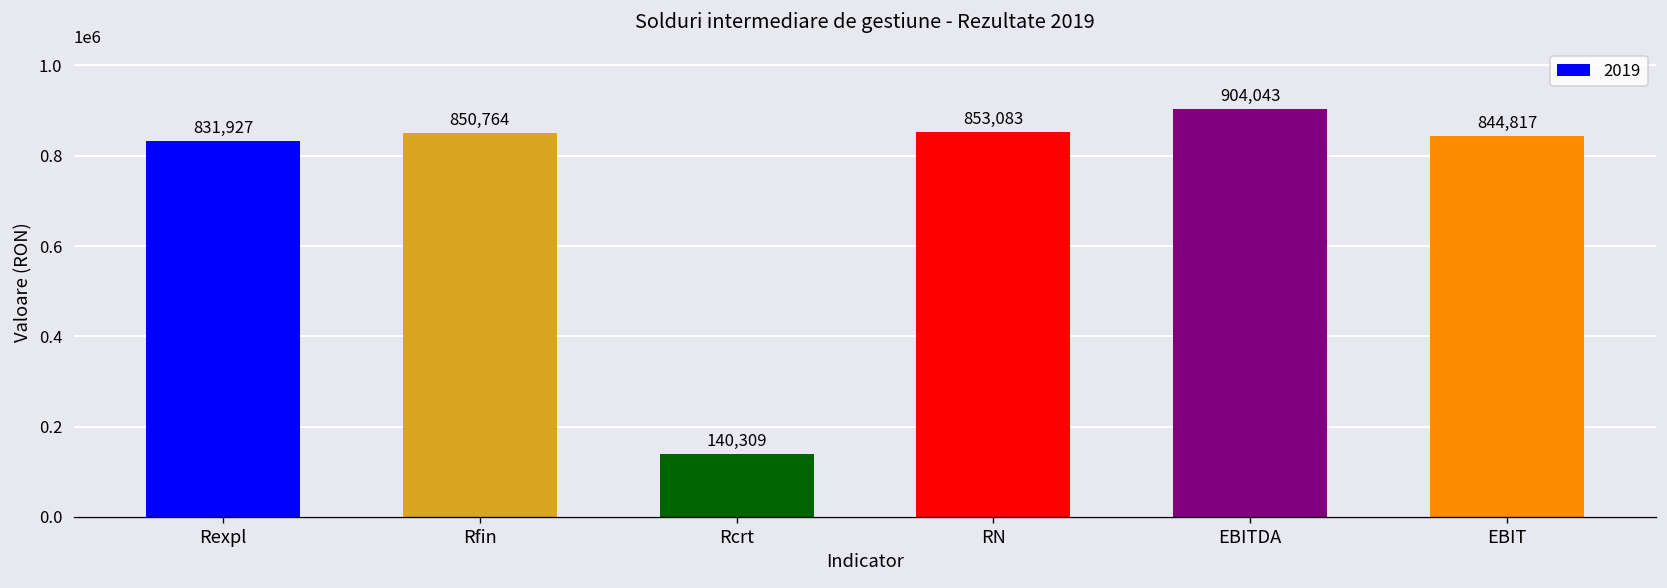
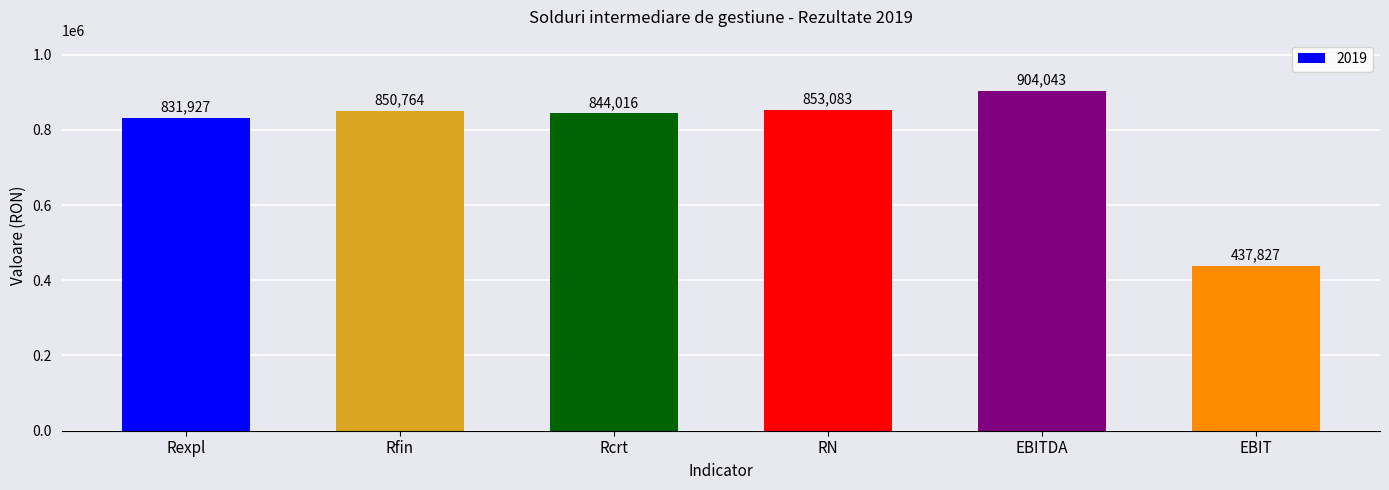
  {
    "Rexpl": "831,927",
    "Rfin": "850,764",
-   "Rcrt": "140,309",
+   "Rcrt": "844,016",
    "RN": "853,083",
    "EBITDA": "904,043",
-   "EBIT": "844,817"
+   "EBIT": "437,827"
  }
